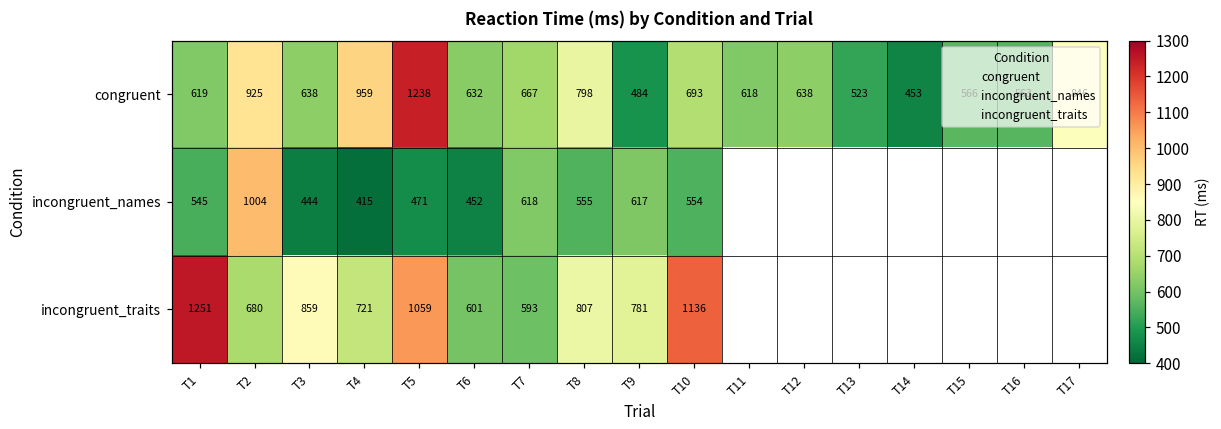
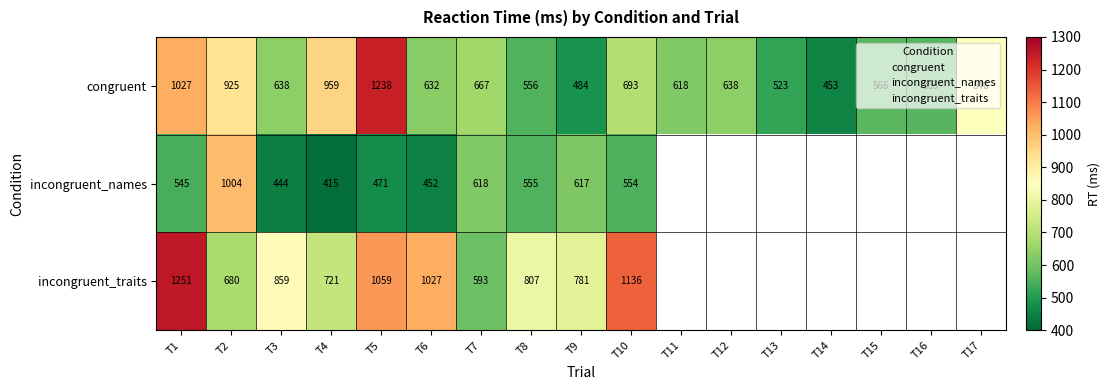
  {
    "congruent": {
-     "T1": 619,
+     "T1": 1027,
      "T2": 925,
      "T3": 638,
      "T4": 959,
      "T5": 1238,
      "T6": 632,
      "T7": 667,
-     "T8": 798,
+     "T8": 556,
      "T9": 484,
      "T10": 693,
      "T11": 618,
      "T12": 638,
      "T13": 523,
      "T14": 453
    },
    "incongruent_names": {
      "T1": 545,
      "T2": 1004,
      "T3": 444,
      "T4": 415,
      "T5": 471,
      "T6": 452,
      "T7": 618,
      "T8": 555,
      "T9": 617,
      "T10": 554
    },
    "incongruent_traits": {
      "T1": 1251,
      "T2": 680,
      "T3": 859,
      "T4": 721,
      "T5": 1059,
-     "T6": 601,
+     "T6": 1027,
      "T7": 593,
      "T8": 807,
      "T9": 781,
      "T10": 1136
    }
  }
